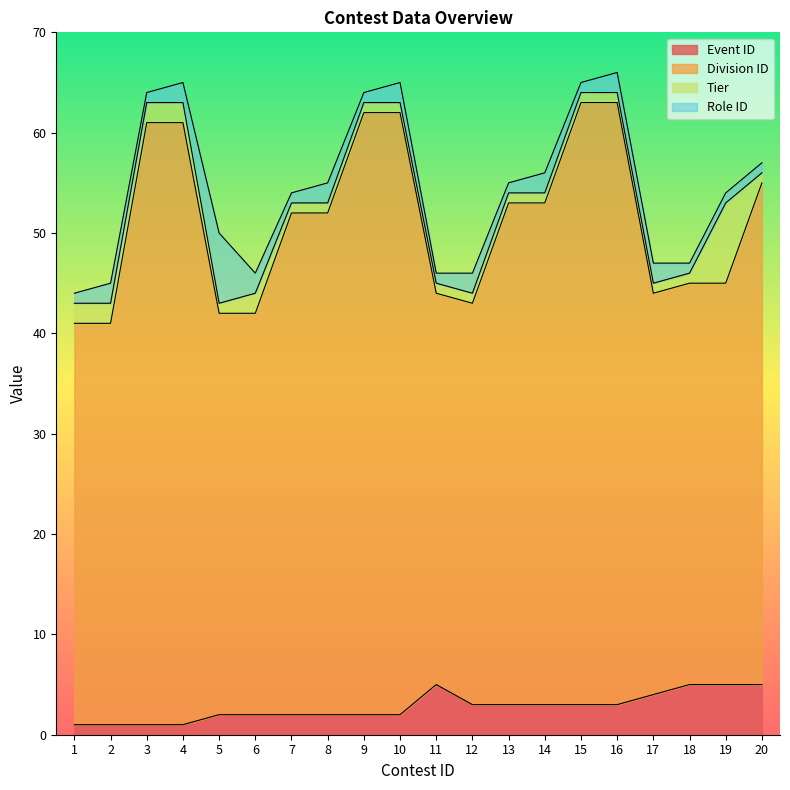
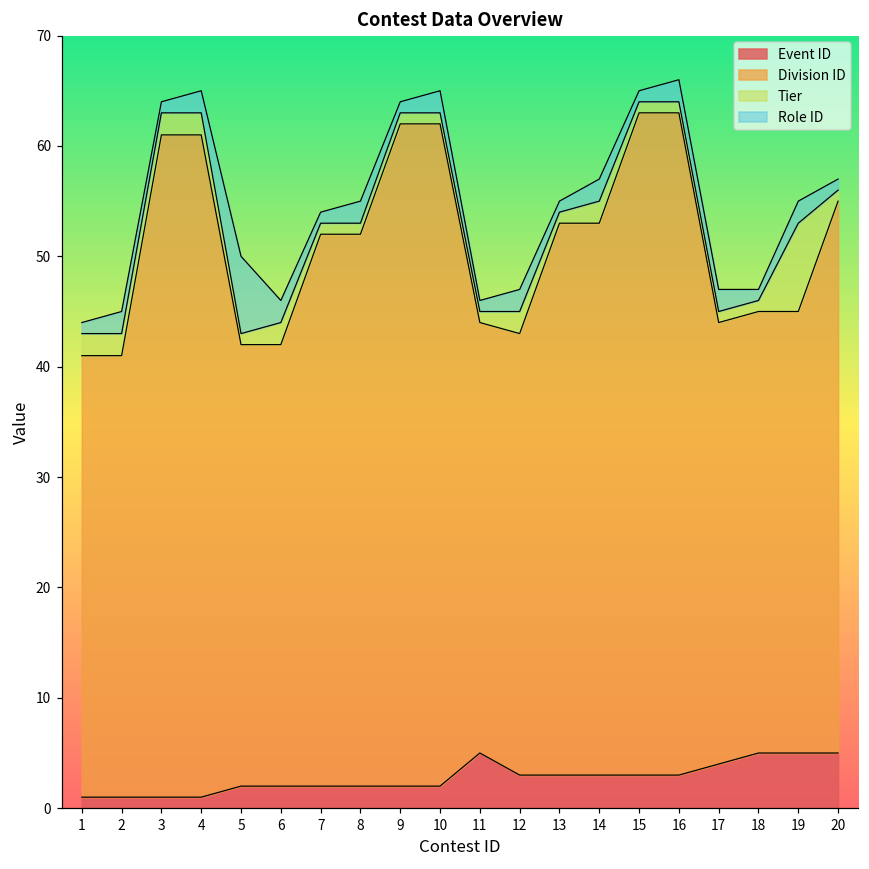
  {
    "Event ID": {
      "1": 1,
      "2": 1,
      "3": 1,
      "4": 1,
      "5": 2,
      "6": 2,
      "7": 2,
      "8": 2,
      "9": 2,
      "10": 2,
      "11": 5,
      "12": 3,
      "13": 3,
      "14": 3,
      "15": 3,
      "16": 3,
      "17": 4,
      "18": 5,
      "19": 5,
      "20": 5
    },
    "Division ID": {
      "1": 40,
      "2": 40,
      "3": 60,
      "4": 60,
      "5": 40,
      "6": 40,
      "7": 50,
      "8": 50,
      "9": 60,
      "10": 60,
      "11": 39,
      "12": 40,
      "13": 50,
      "14": 50,
      "15": 60,
      "16": 60,
      "17": 40,
      "18": 40,
      "19": 40,
      "20": 50
    },
    "Tier": {
      "1": 2,
      "2": 2,
      "3": 2,
      "4": 2,
      "5": 1,
      "6": 2,
      "7": 1,
      "8": 1,
      "9": 1,
      "10": 1,
      "11": 1,
-     "12": 1,
+     "12": 2,
      "13": 1,
-     "14": 1,
+     "14": 2,
      "15": 1,
      "16": 1,
      "17": 1,
      "18": 1,
      "19": 8,
      "20": 1
    },
    "Role ID": {
      "1": 1,
      "2": 2,
      "3": 1,
      "4": 2,
      "5": 7,
      "6": 2,
      "7": 1,
      "8": 2,
      "9": 1,
      "10": 2,
      "11": 1,
      "12": 2,
      "13": 1,
      "14": 2,
      "15": 1,
      "16": 2,
      "17": 2,
      "18": 1,
-     "19": 1,
+     "19": 2,
      "20": 1
    }
  }
